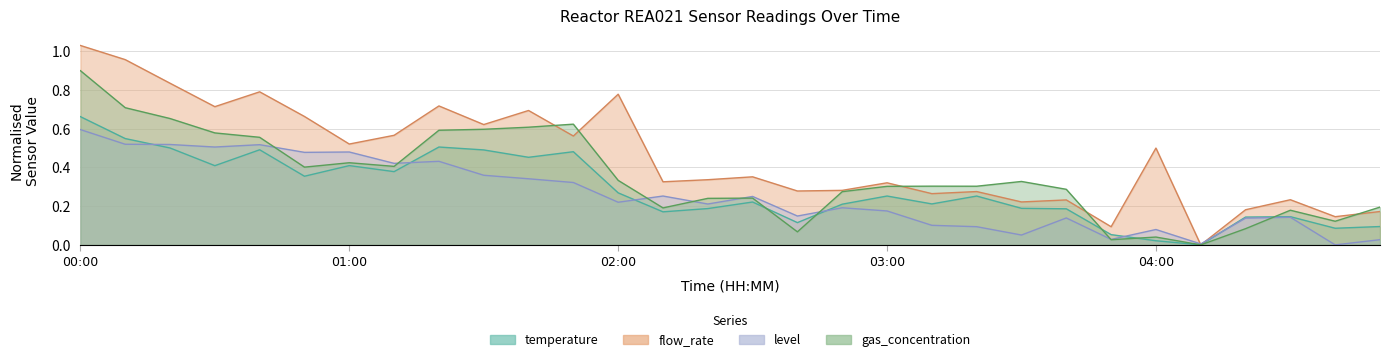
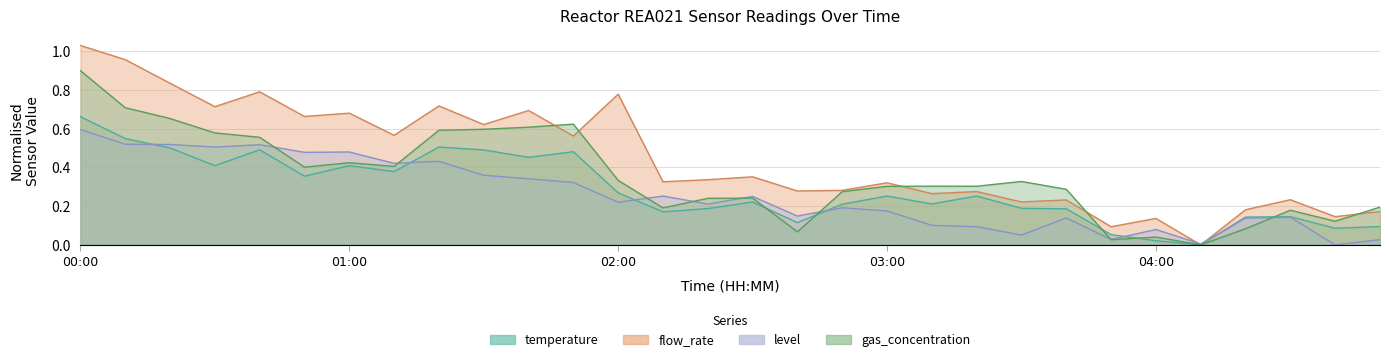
  {
    "flow_rate": {
      "00:00": 1.03,
-     "01:00": 0.52,
+     "01:00": 0.68,
      "02:00": 0.78,
      "03:00": 0.32,
-     "04:00": 0.50
+     "04:00": 0.14
    }
  }
